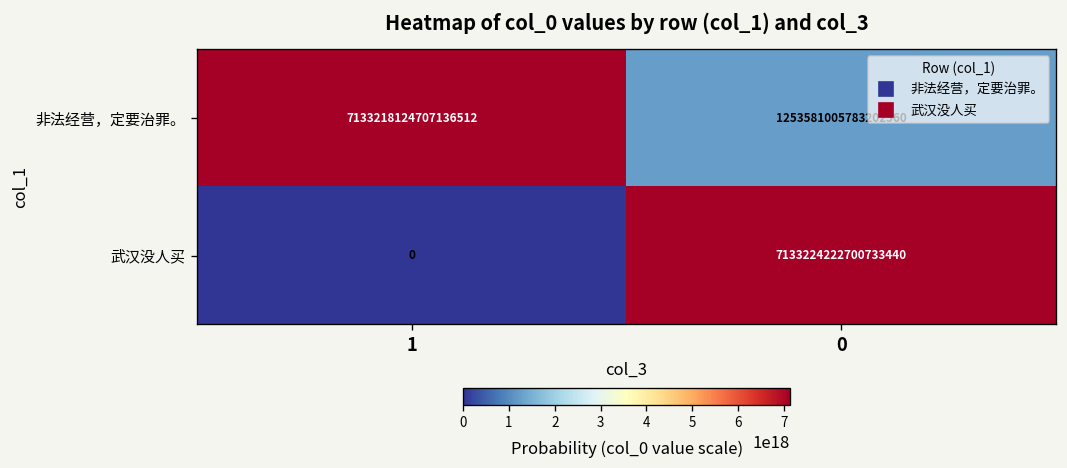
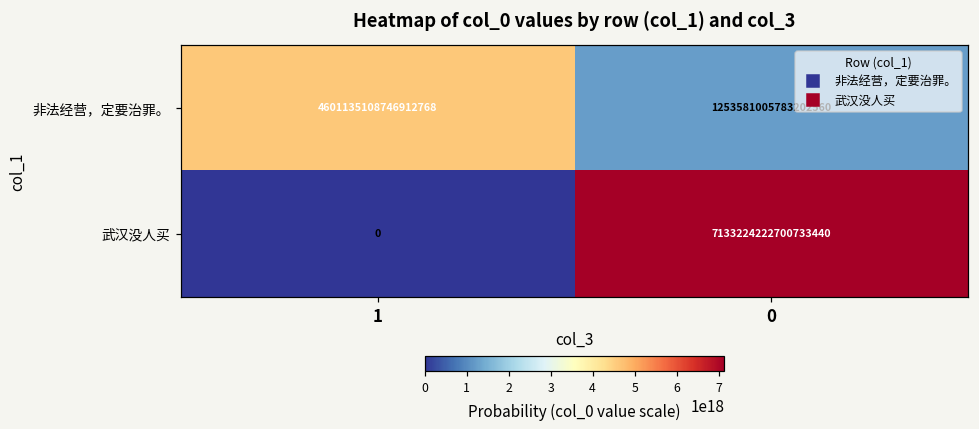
  {
    "非法经营，定要治罪。": {
-     "1": 7133218124707136512
+     "1": 4601135108746912768
    },
    "武汉没人买": {
      "1": 0,
      "0": 7133224222700733440
    }
  }
